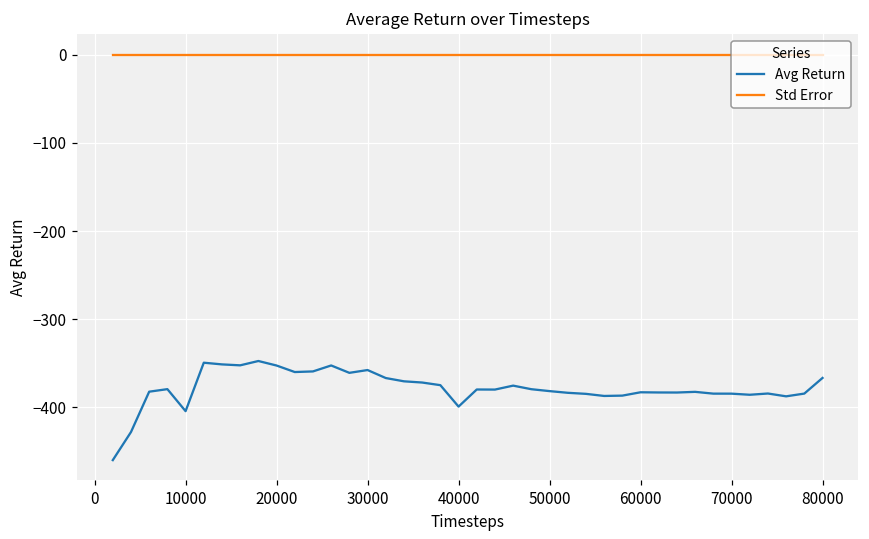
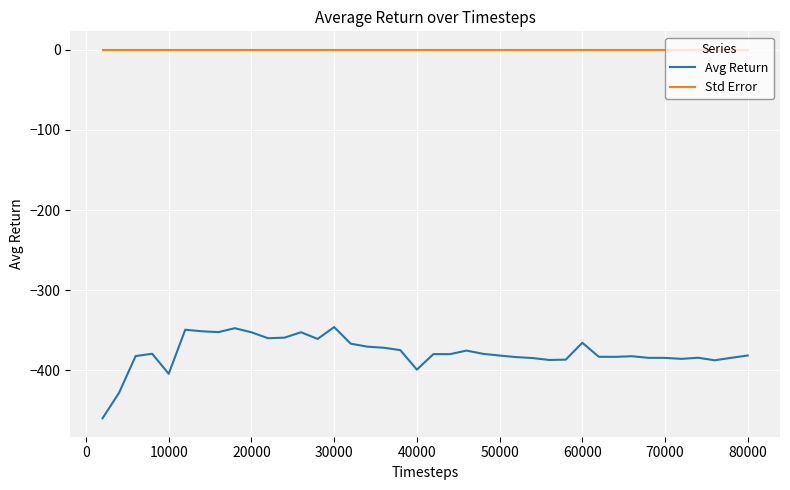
  {
    "Avg Return": {
      "10000": -400,
      "20000": -350,
-     "30000": -360,
+     "30000": -350,
      "40000": -400,
      "50000": -380,
-     "60000": -380,
+     "60000": -370,
      "70000": -380,
-     "80000": -370
+     "80000": -380
    },
    "Std Error": {
      "10000": 0,
      "20000": 0,
      "30000": 0,
      "40000": 0,
      "50000": 0,
      "60000": 0,
      "70000": 0
    }
  }
